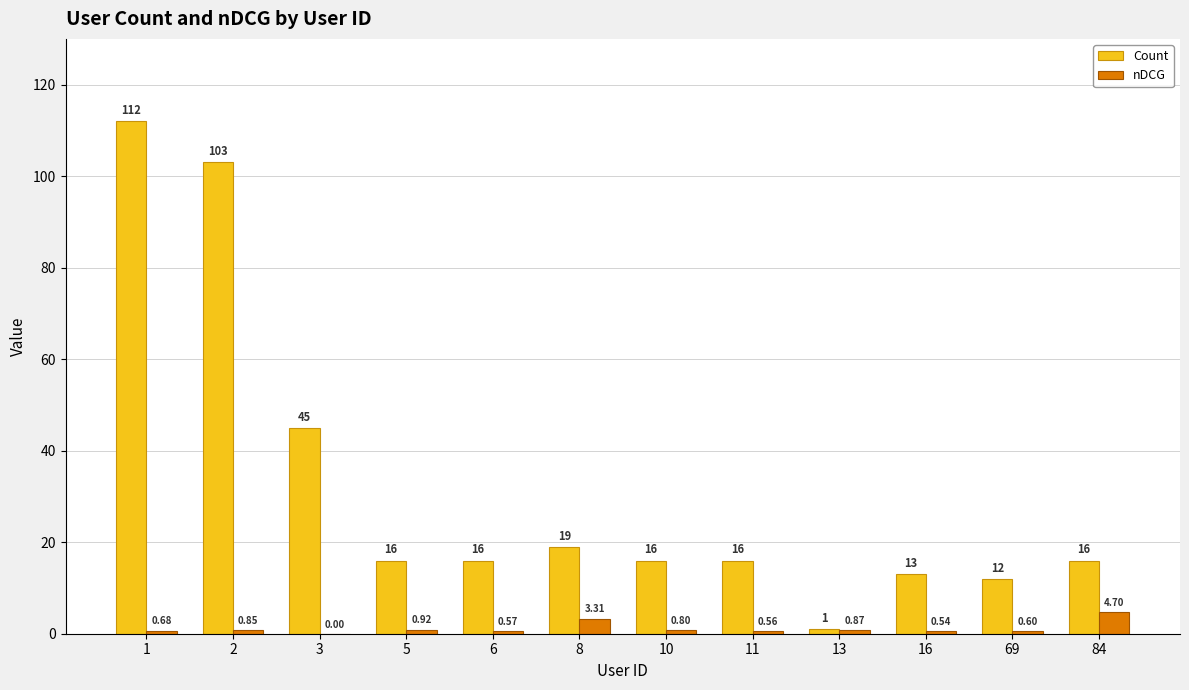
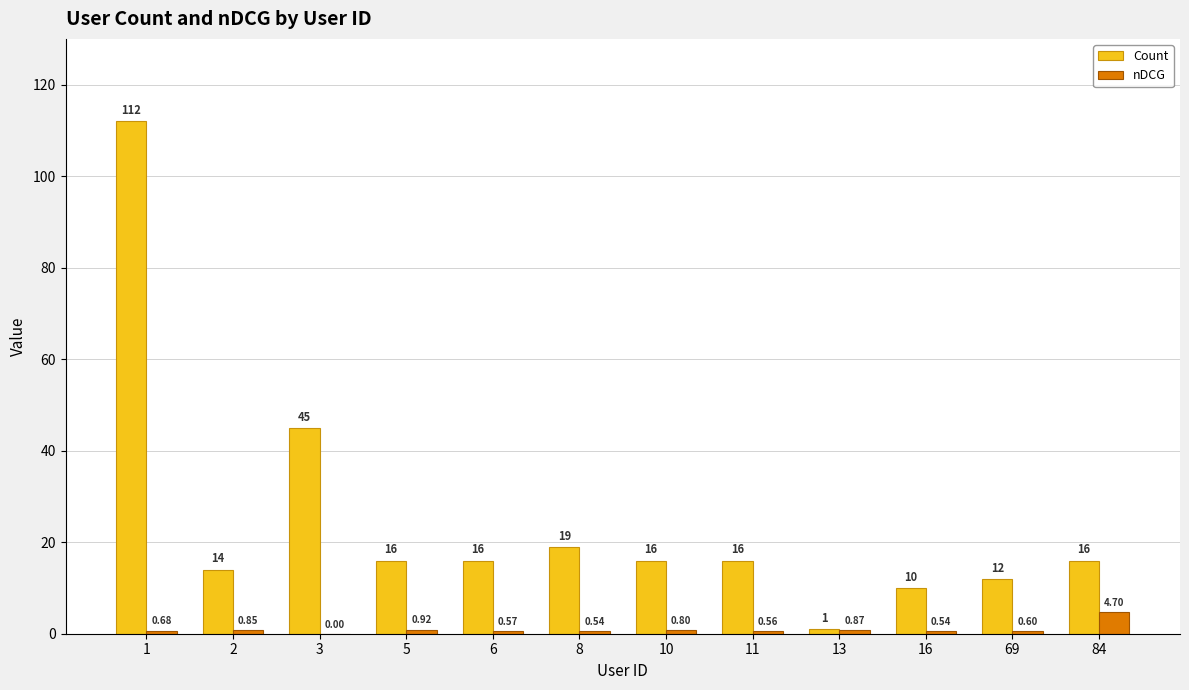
  {
    "Count": {
      "1": 112,
-     "2": 103,
+     "2": 14,
      "3": 45,
      "5": 16,
      "6": 16,
      "8": 19,
      "10": 16,
      "11": 16,
      "13": 1,
-     "16": 13,
+     "16": 10,
      "69": 12,
      "84": 16
    },
    "nDCG": {
      "1": 0.68,
      "2": 0.85,
      "3": 0.00,
      "5": 0.92,
      "6": 0.57,
-     "8": 3.31,
+     "8": 0.54,
      "10": 0.80,
      "11": 0.56,
      "13": 0.87,
      "16": 0.54,
      "69": 0.60,
      "84": 4.70
    }
  }
